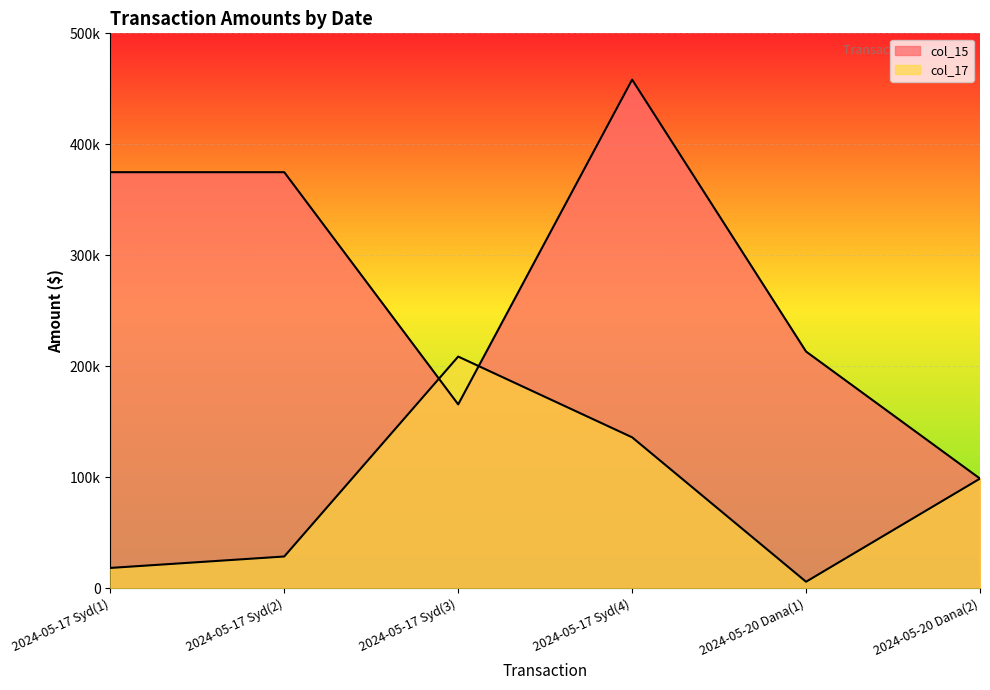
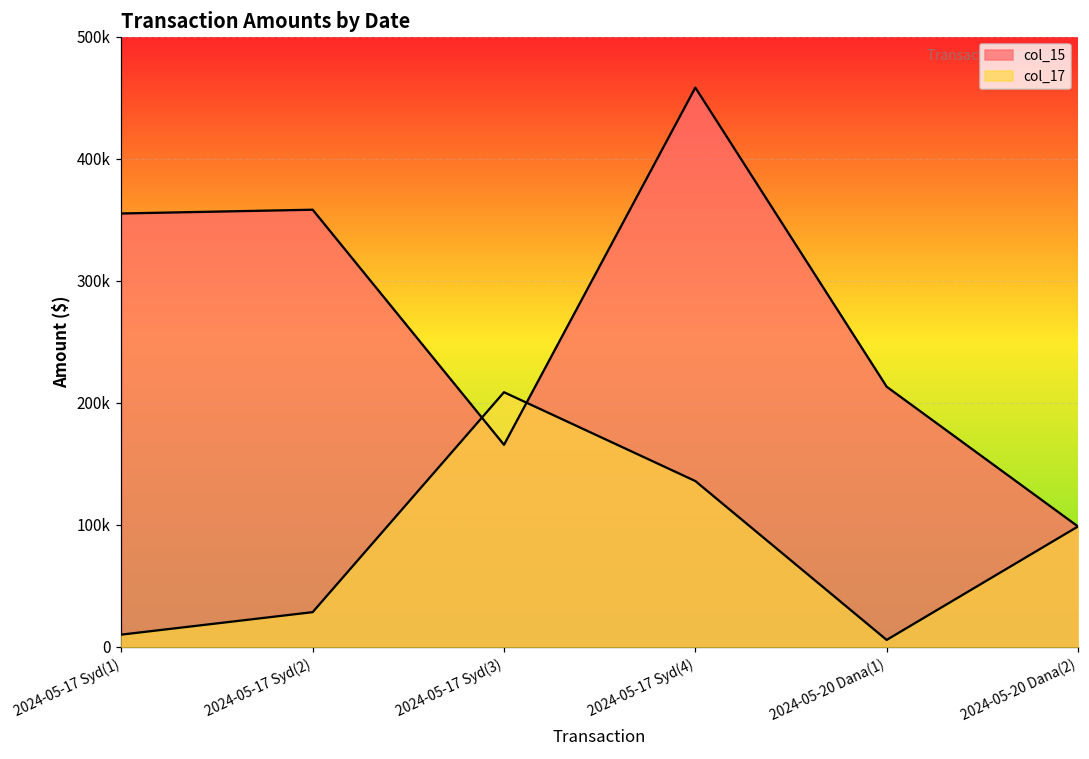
  {
    "col_15": {
-     "2024-05-17 Syd(1)": 375000,
-     "2024-05-17 Syd(2)": 375000,
+     "2024-05-17 Syd(1)": 355000,
+     "2024-05-17 Syd(2)": 358000,
      "2024-05-17 Syd(3)": 166000,
      "2024-05-17 Syd(4)": 458000,
      "2024-05-20 Dana(1)": 213000
    },
    "col_17": {
-     "2024-05-17 Syd(1)": 18000,
+     "2024-05-17 Syd(1)": 10000,
      "2024-05-17 Syd(2)": 28000,
      "2024-05-17 Syd(3)": 209000,
      "2024-05-17 Syd(4)": 136000,
      "2024-05-20 Dana(1)": 6000
    }
  }
